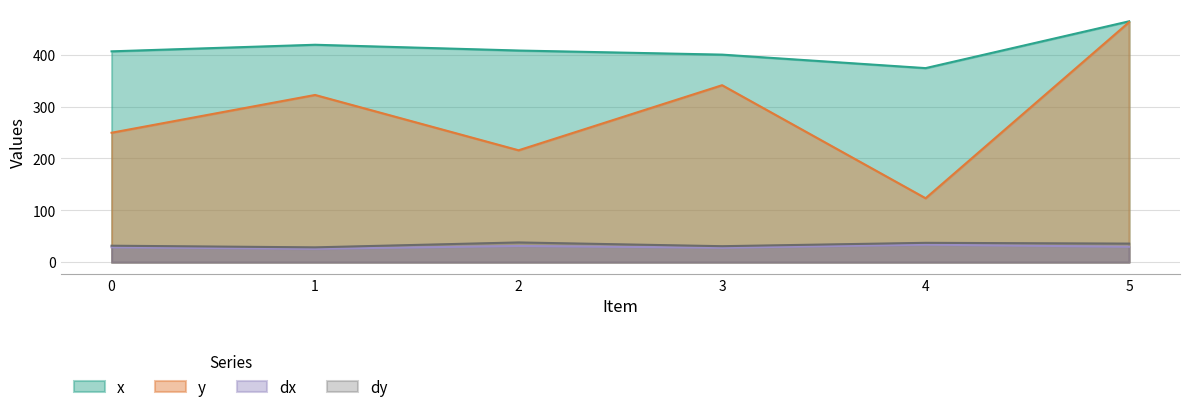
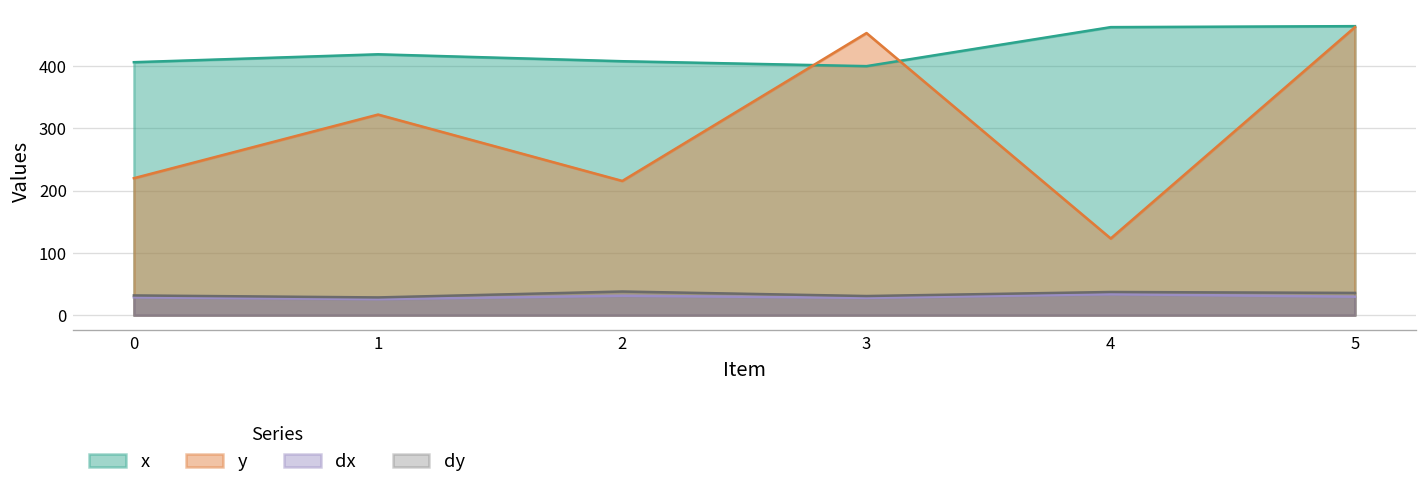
  {
    "x": {
      "0": 410,
      "1": 420,
      "2": 410,
      "3": 400,
-     "4": 370
+     "4": 460
    },
    "y": {
-     "0": 250,
+     "0": 220,
      "1": 320,
      "2": 220,
-     "3": 340,
+     "3": 450,
      "4": 120
    }
  }
